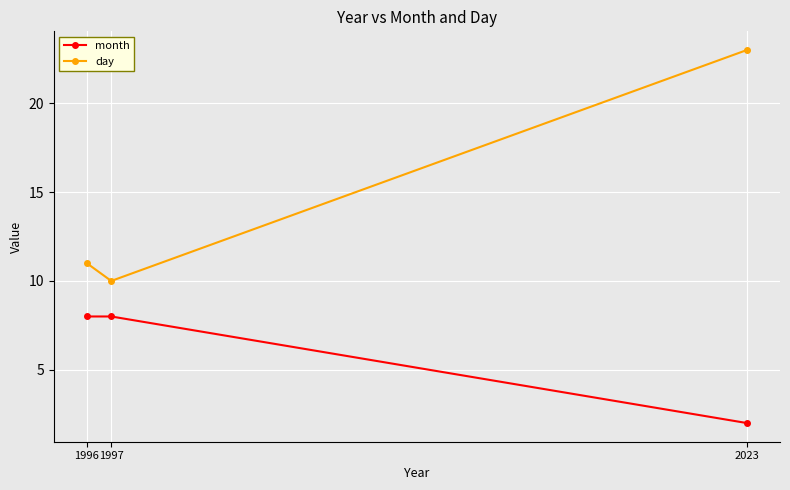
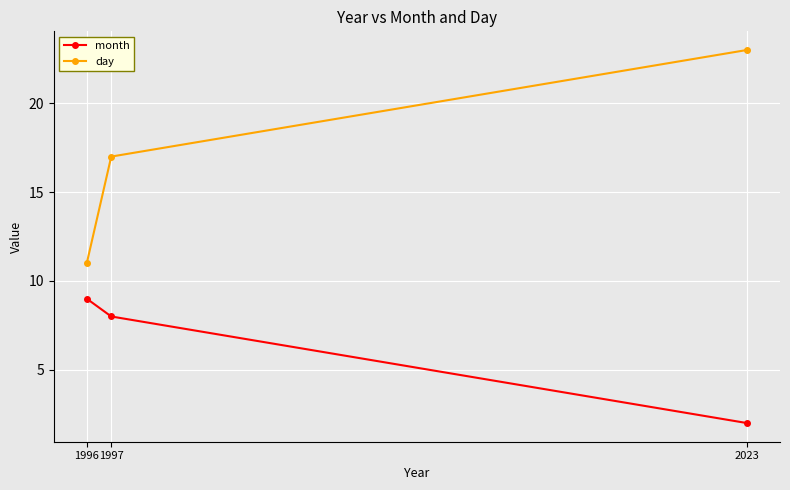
  {
    "month": {
-     "1996": 8,
+     "1996": 9,
      "1997": 8,
      "2023": 2
    },
    "day": {
      "1996": 11,
-     "1997": 10,
+     "1997": 17,
      "2023": 23
    }
  }
